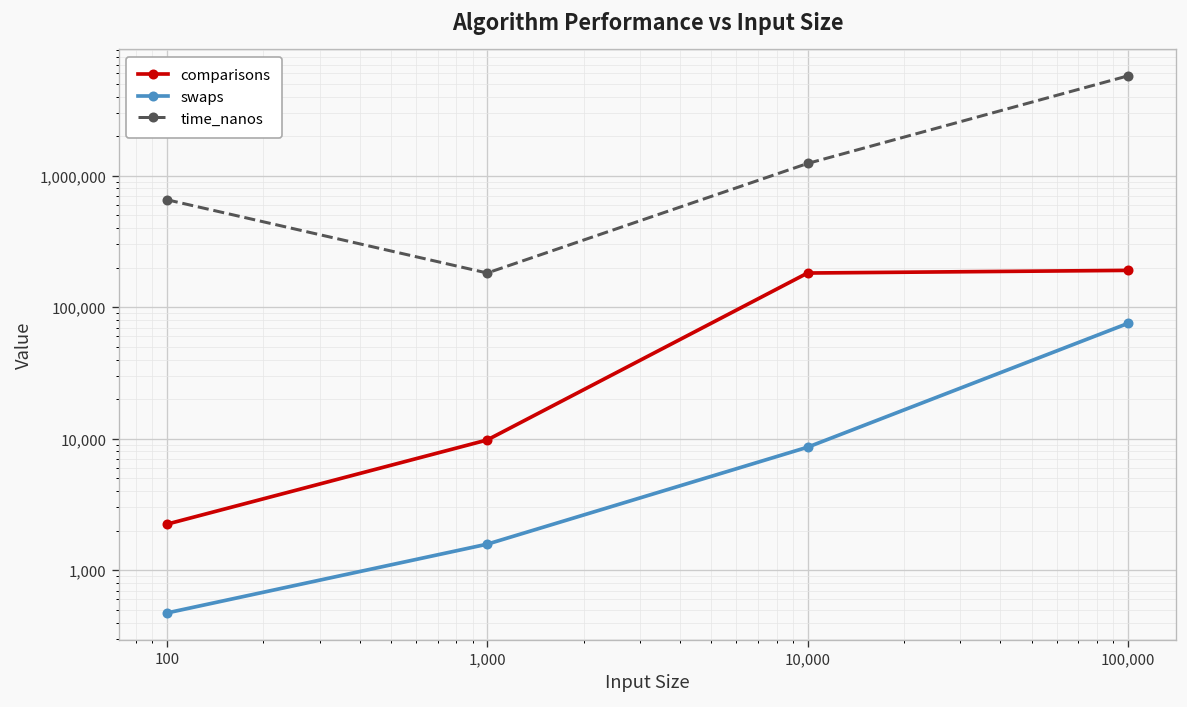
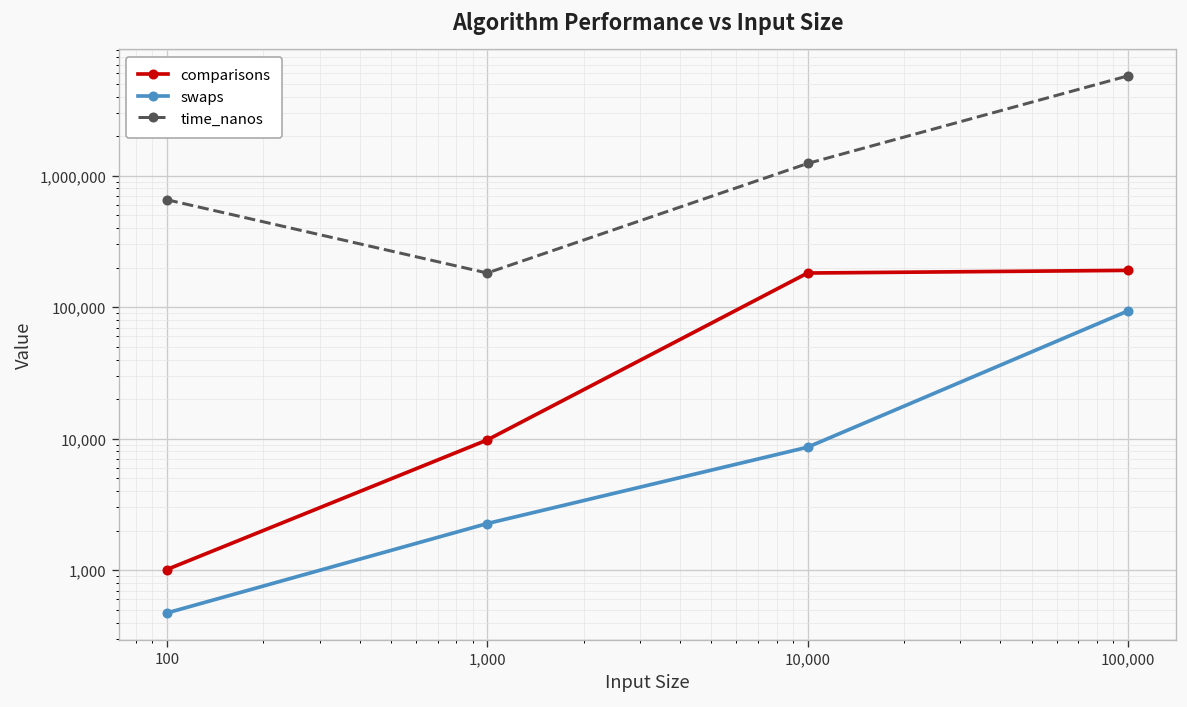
  {
    "comparisons": {
-     "100": "2,200",
+     "100": "1,000",
      "1,000": "10,000",
      "10,000": "180,000",
      "100,000": "190,000"
    },
    "swaps": {
      "100": "470",
-     "1,000": "1,600",
+     "1,000": "2,300",
      "10,000": "9,000",
-     "100,000": "80,000"
+     "100,000": "90,000"
    },
    "time_nanos": {
      "100": "700,000",
      "1,000": "180,000",
      "10,000": "1,200,000",
      "100,000": "6,000,000"
    }
  }
